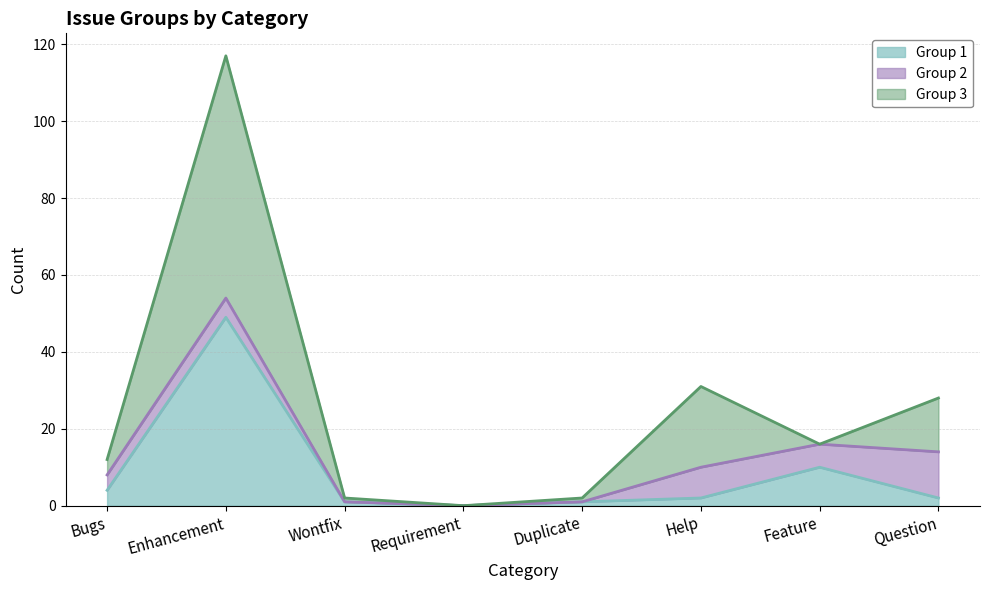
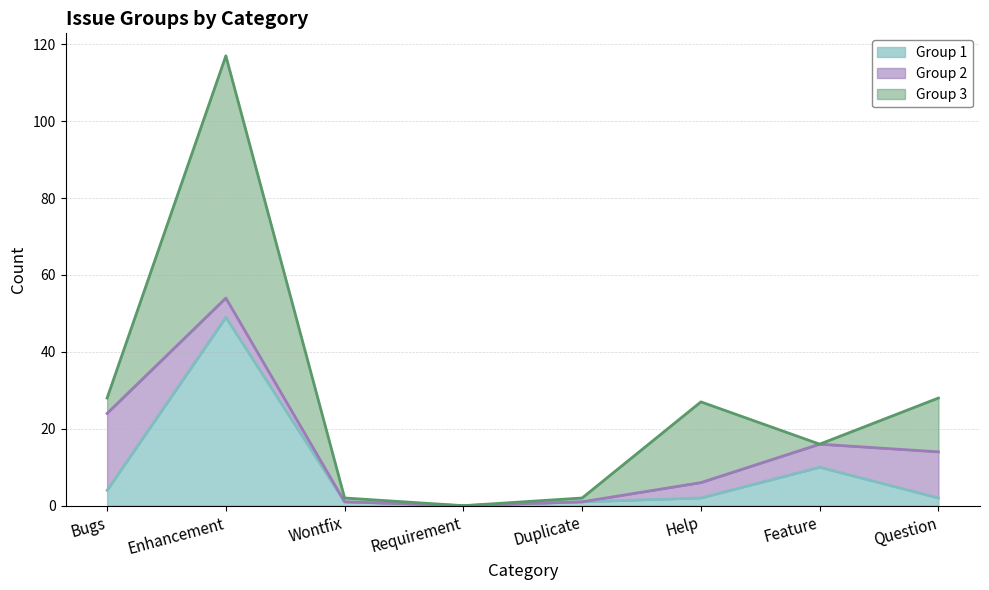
  {
    "Group 2": {
-     "Bugs": 4,
+     "Bugs": 20,
      "Enhancement": 5,
-     "Help": 8,
+     "Help": 4,
      "Question": 12
    }
  }
